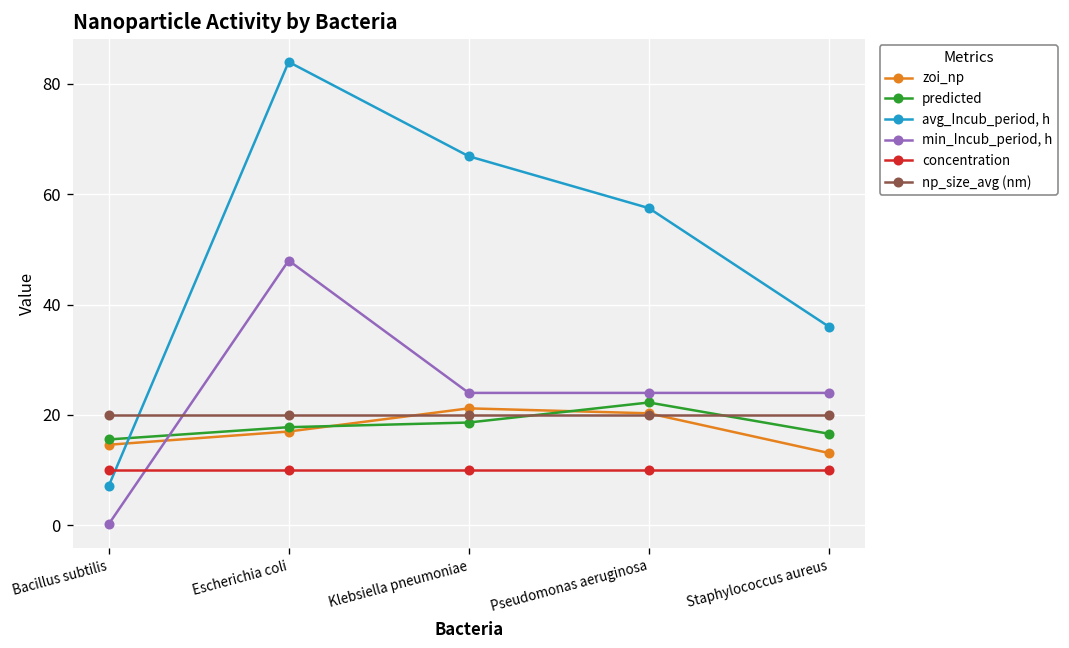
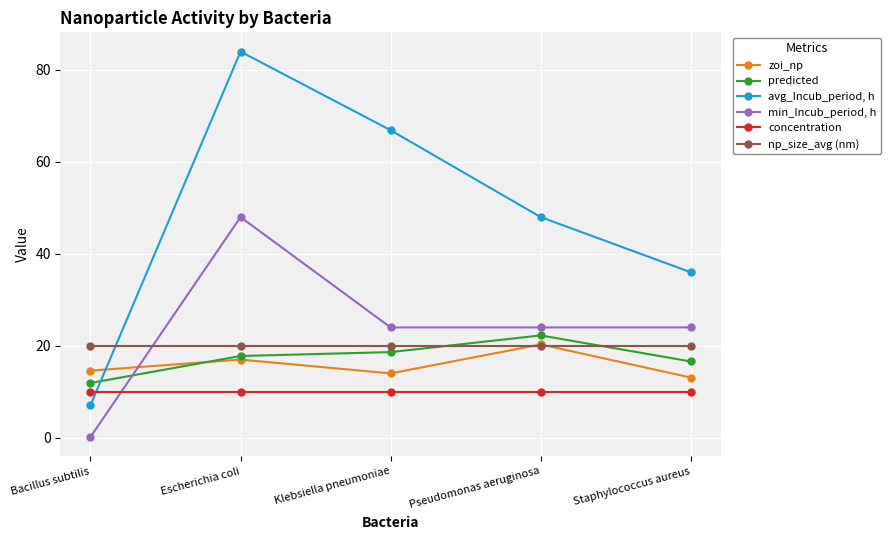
  {
    "zoi_np": {
      "Bacillus subtilis": 15,
      "Escherichia coli": 17,
-     "Klebsiella pneumoniae": 21,
+     "Klebsiella pneumoniae": 14,
      "Staphylococcus aureus": 13
    },
    "predicted": {
-     "Bacillus subtilis": 16,
+     "Bacillus subtilis": 12,
      "Escherichia coli": 18,
      "Klebsiella pneumoniae": 19,
      "Pseudomonas aeruginosa": 22,
      "Staphylococcus aureus": 17
    },
    "avg_Incub_period, h": {
      "Bacillus subtilis": 7,
      "Escherichia coli": 84,
      "Klebsiella pneumoniae": 67,
-     "Pseudomonas aeruginosa": 58,
+     "Pseudomonas aeruginosa": 48,
      "Staphylococcus aureus": 36
    },
    "min_Incub_period, h": {
      "Bacillus subtilis": 0,
      "Escherichia coli": 48,
      "Klebsiella pneumoniae": 24,
      "Pseudomonas aeruginosa": 24,
      "Staphylococcus aureus": 24
    },
    "concentration": {
      "Bacillus subtilis": 10,
      "Escherichia coli": 10,
      "Klebsiella pneumoniae": 10,
      "Pseudomonas aeruginosa": 10,
      "Staphylococcus aureus": 10
    },
    "np_size_avg (nm)": {
      "Bacillus subtilis": 20,
      "Escherichia coli": 20,
      "Klebsiella pneumoniae": 20,
      "Staphylococcus aureus": 20
    }
  }
